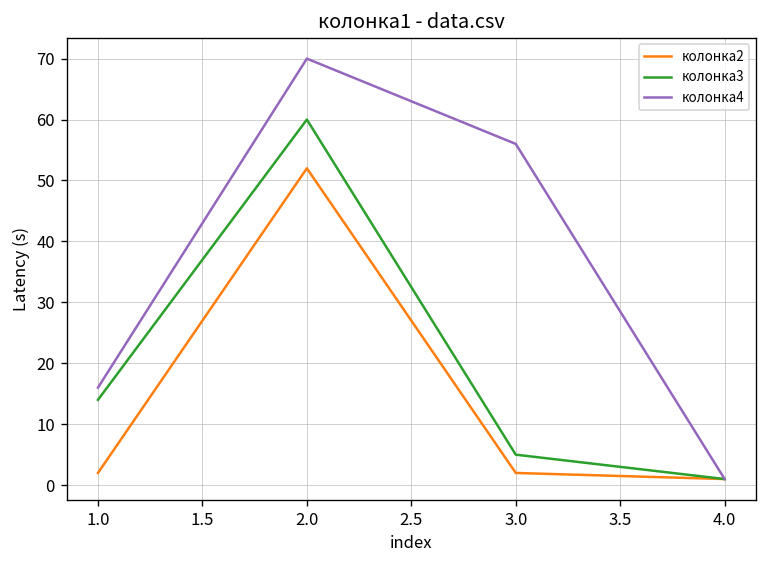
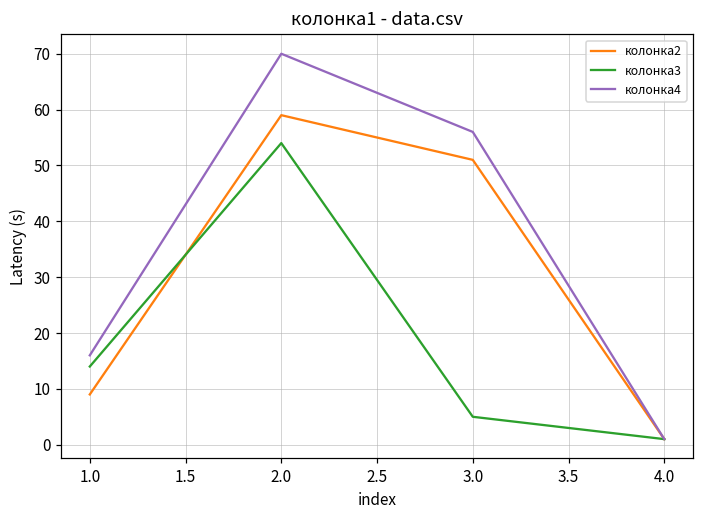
  {
    "колонка2": {
-     "1.0": 2,
-     "2.0": 52,
-     "3.0": 2
+     "1.0": 9,
+     "2.0": 59,
+     "3.0": 51
    },
    "колонка3": {
      "1.0": 14,
-     "2.0": 60,
+     "2.0": 54,
      "3.0": 5
    },
    "колонка4": {
      "1.0": 16,
      "2.0": 70,
      "3.0": 56
    }
  }
